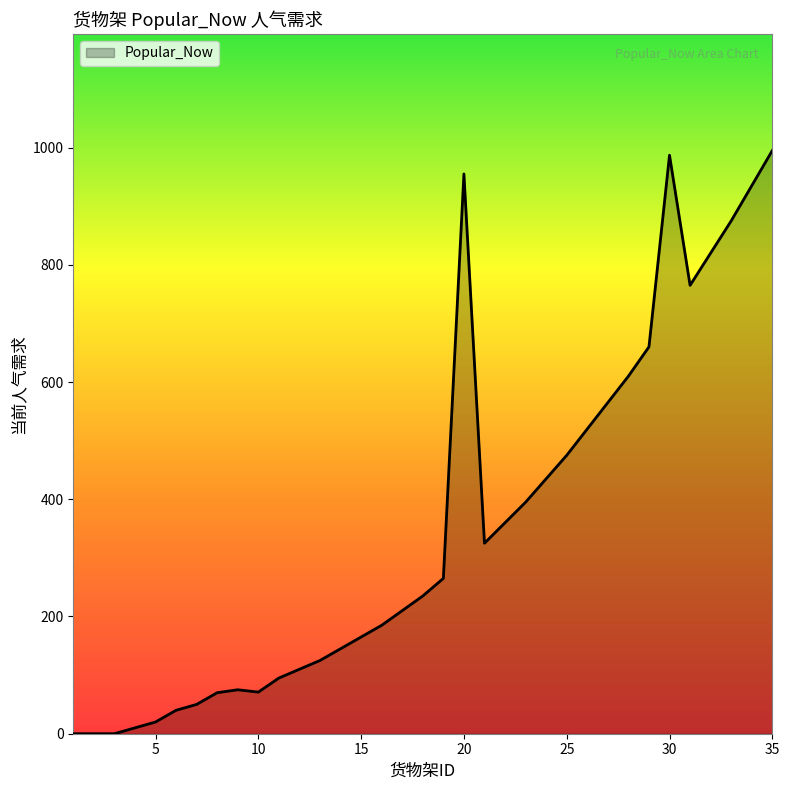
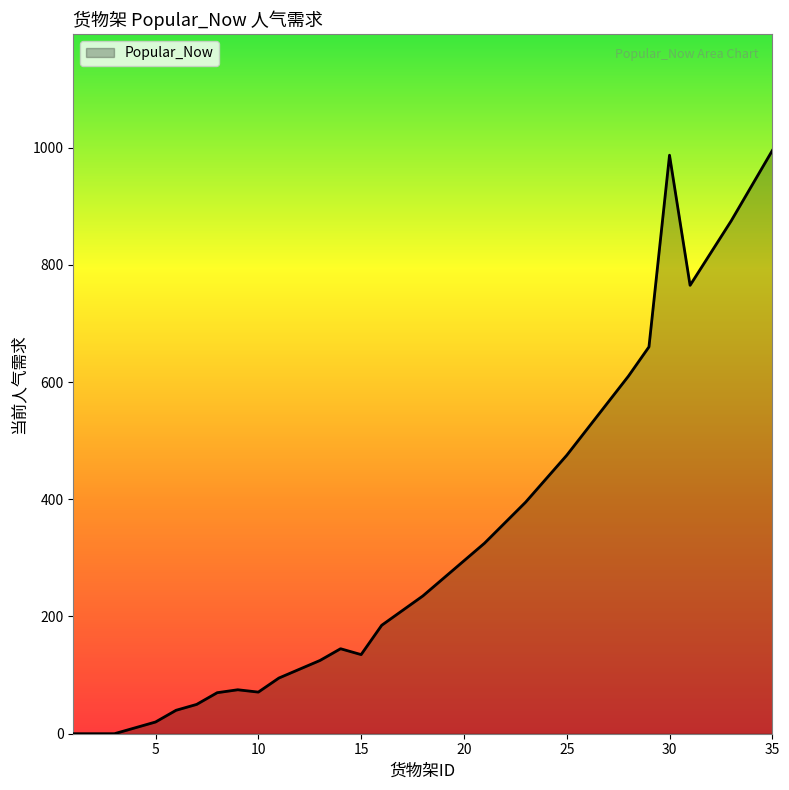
  {
    "5": 20,
    "10": 70,
-   "15": 170,
-   "20": 960,
+   "15": 140,
+   "20": 300,
    "25": 480,
    "30": 990,
    "35": 1000
  }
